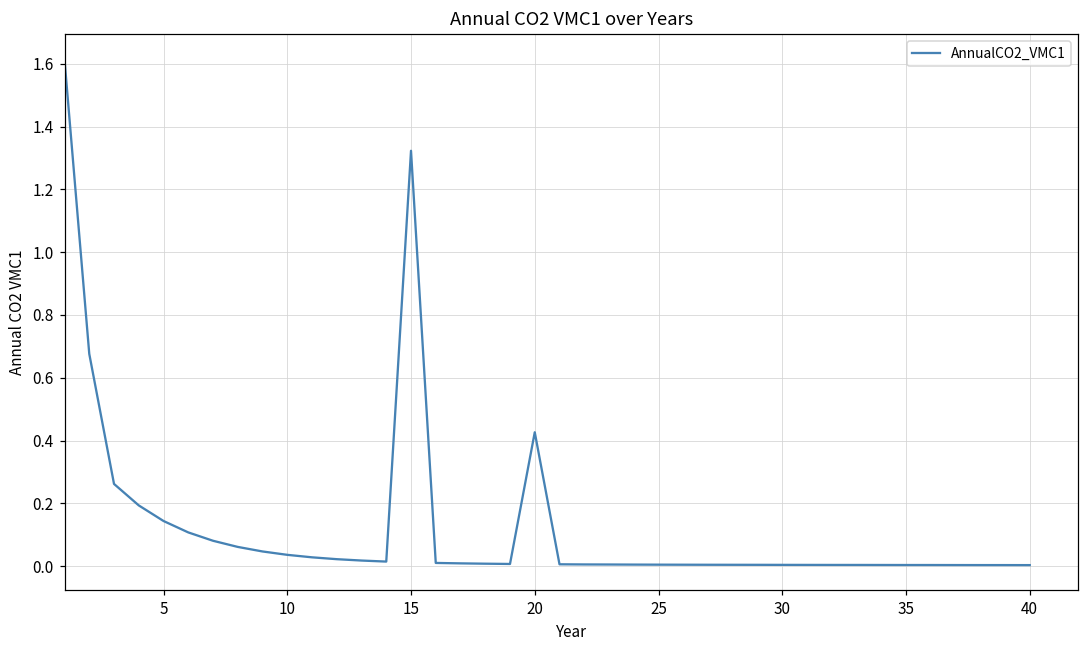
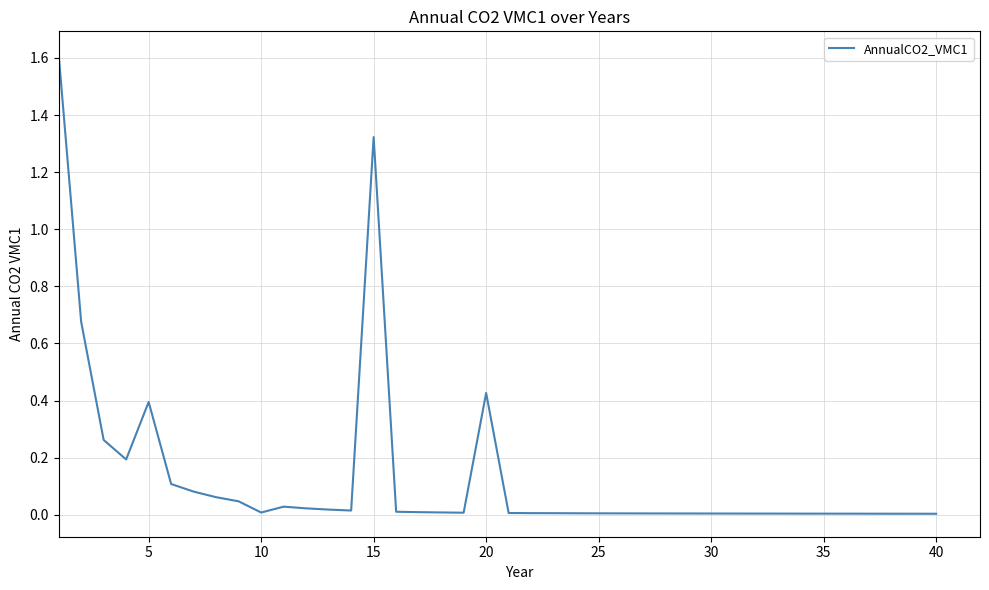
  {
-   "5": 0.14,
-   "10": 0.04,
+   "5": 0.40,
+   "10": 0.01,
    "15": 1.32,
    "20": 0.43,
    "25": 0.01,
    "30": 0.00,
    "35": 0.00,
    "40": 0.00
  }
